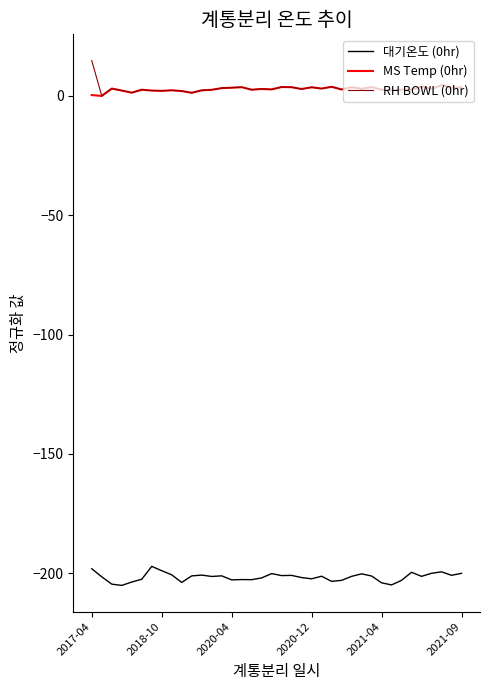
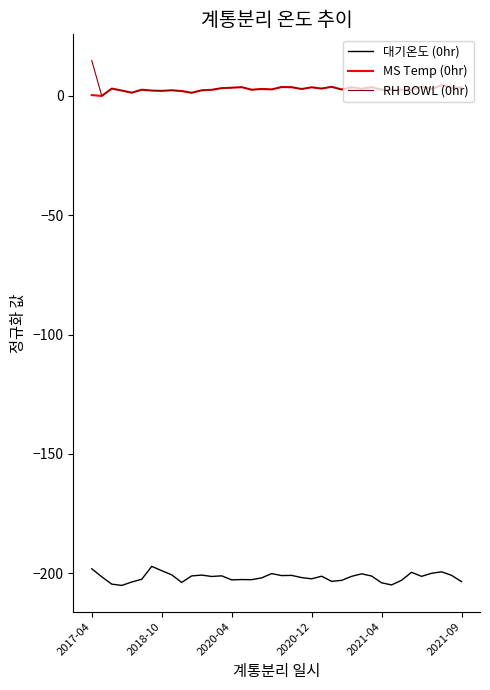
  {
    "대기온도 (0hr)": {
      "2017-04": -198,
      "2018-10": -199,
      "2020-04": -203,
      "2020-12": -202,
      "2021-04": -204,
-     "2021-09": -200
+     "2021-09": -204
    },
    "MS Temp (0hr)": {
      "2017-04": 0
    },
    "RH BOWL (0hr)": {
      "2017-04": 15
    }
  }
